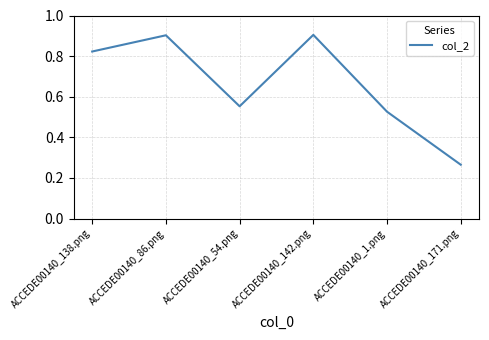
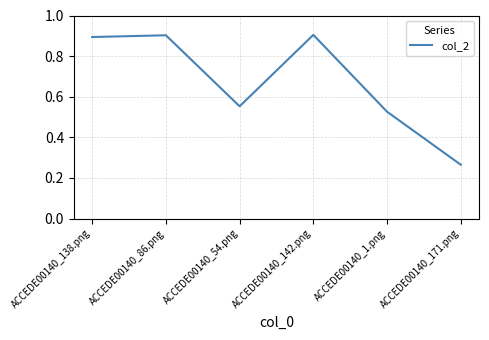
  {
-   "ACCEDE00140_138.png": 0.82,
+   "ACCEDE00140_138.png": 0.89,
    "ACCEDE00140_86.png": 0.90,
    "ACCEDE00140_54.png": 0.55,
    "ACCEDE00140_142.png": 0.90,
    "ACCEDE00140_1.png": 0.53,
    "ACCEDE00140_171.png": 0.26
  }
